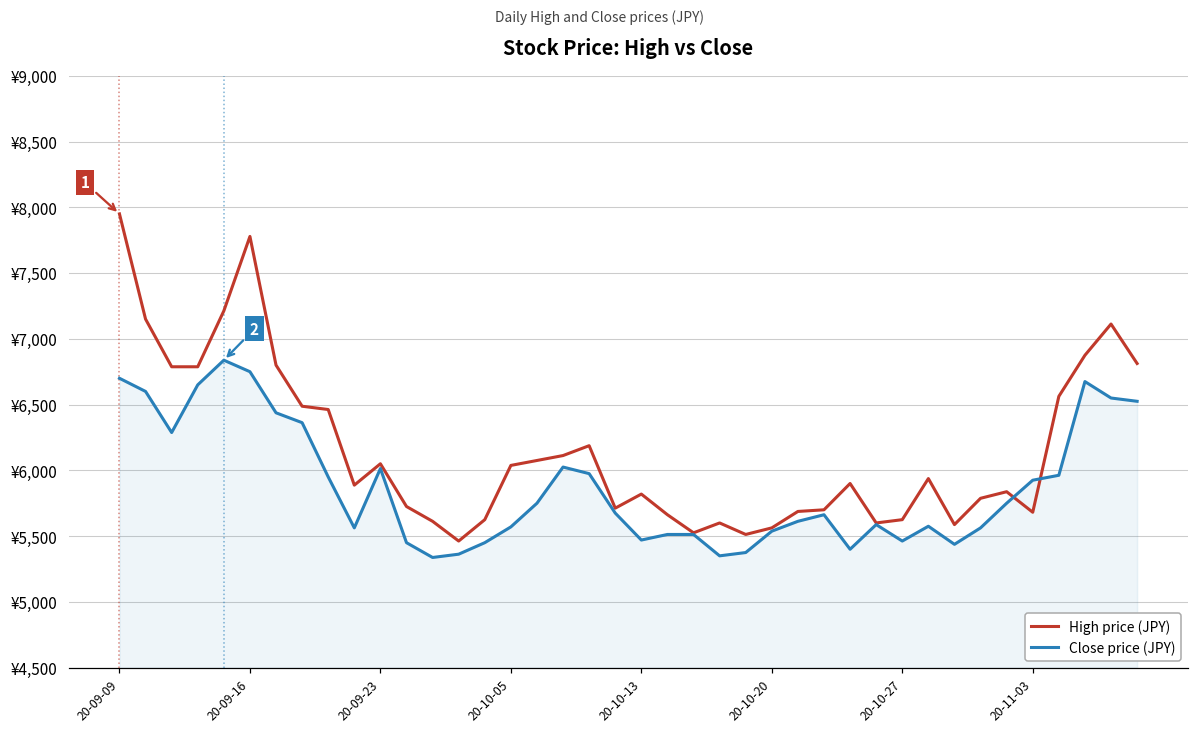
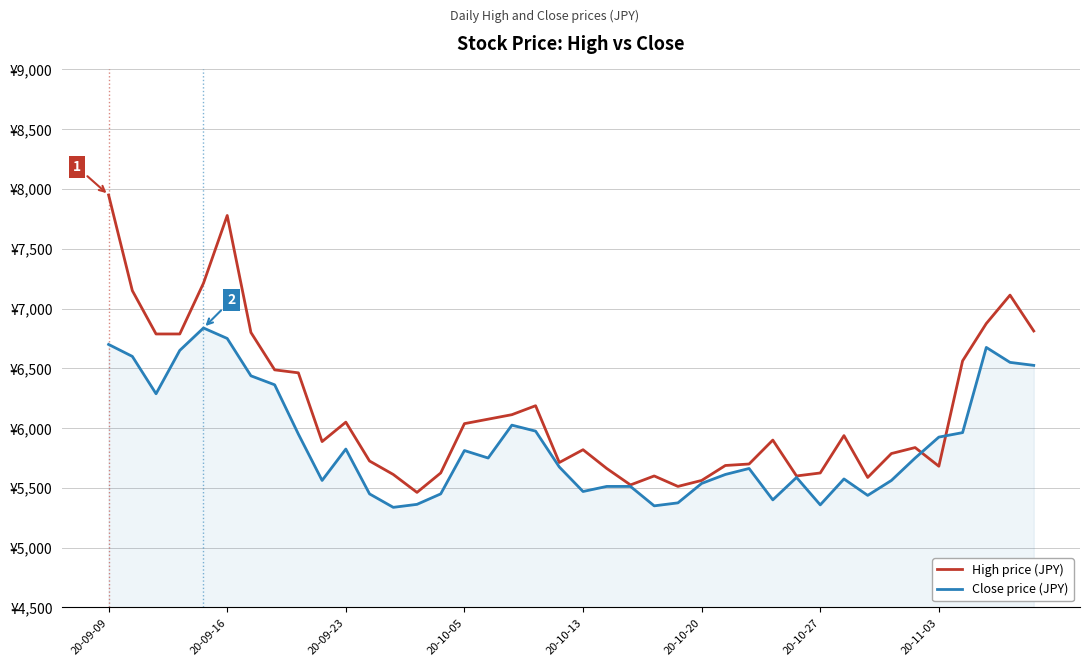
  {
    "High price (JPY)": {
      "20-09-09": "¥7,950",
      "20-09-16": "¥7,780",
      "20-09-23": "¥6,050",
      "20-10-05": "¥6,040",
      "20-10-13": "¥5,820",
      "20-10-20": "¥5,560",
      "20-10-27": "¥5,630",
      "20-11-03": "¥5,680"
    },
    "Close price (JPY)": {
      "20-09-09": "¥6,700",
      "20-09-16": "¥6,750",
-     "20-09-23": "¥6,010",
-     "20-10-05": "¥5,570",
+     "20-09-23": "¥5,830",
+     "20-10-05": "¥5,810",
      "20-10-13": "¥5,470",
      "20-10-20": "¥5,540",
-     "20-10-27": "¥5,460",
+     "20-10-27": "¥5,360",
      "20-11-03": "¥5,930"
    }
  }
